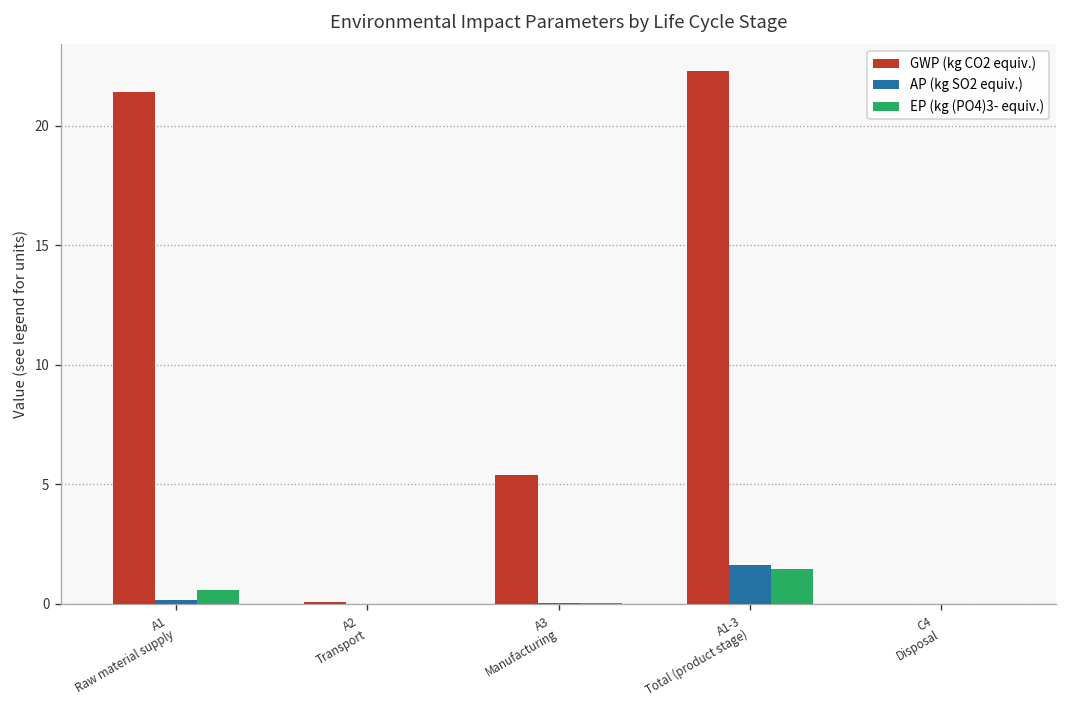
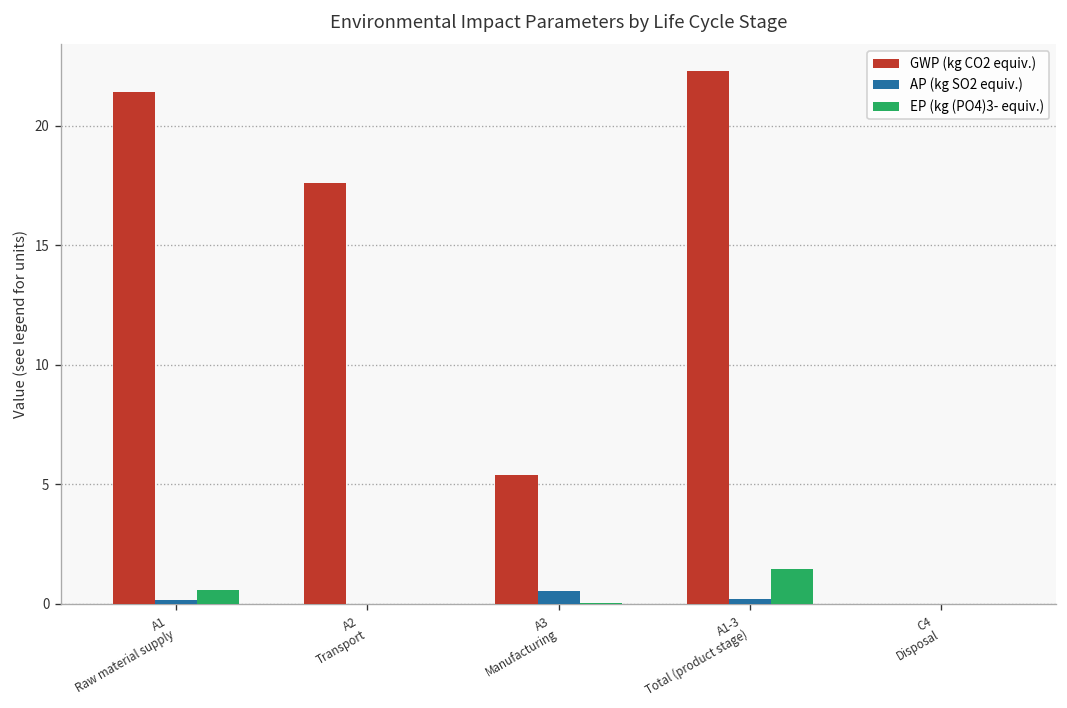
  {
    "GWP (kg CO2 equiv.)": {
      "A1 Raw material supply": 21.4,
-     "A2 Transport": 0.1,
+     "A2 Transport": 17.6,
      "A3 Manufacturing": 5.4,
      "A1-3 Total (product stage)": 22.3,
      "C4 Disposal": 0.0
    },
    "AP (kg SO2 equiv.)": {
      "A1 Raw material supply": 0.2,
-     "A3 Manufacturing": 0.0,
-     "A1-3 Total (product stage)": 1.6,
+     "A3 Manufacturing": 0.5,
+     "A1-3 Total (product stage)": 0.2,
      "C4 Disposal": 0.0
    },
    "EP (kg (PO4)3- equiv.)": {
      "A1 Raw material supply": 0.6,
      "A1-3 Total (product stage)": 1.5,
      "C4 Disposal": 0.0
    }
  }
